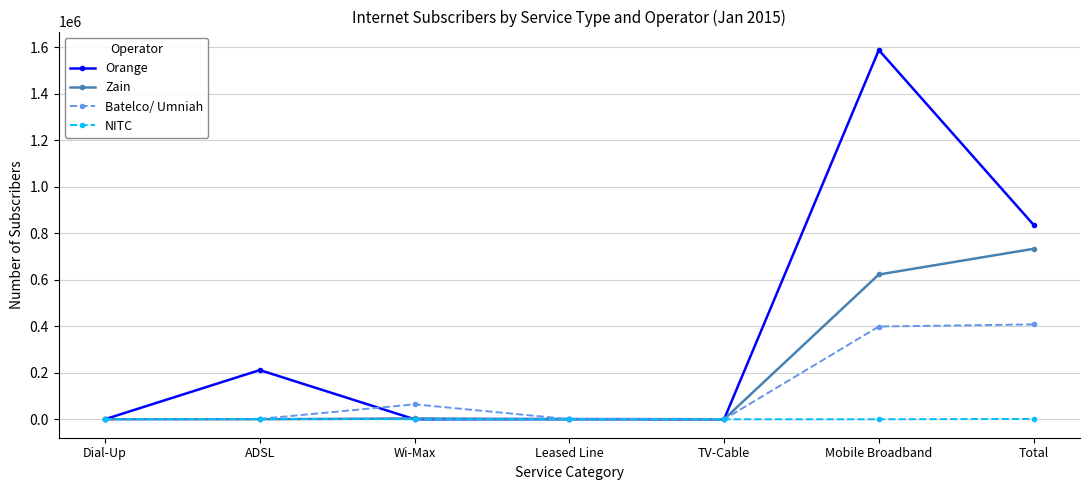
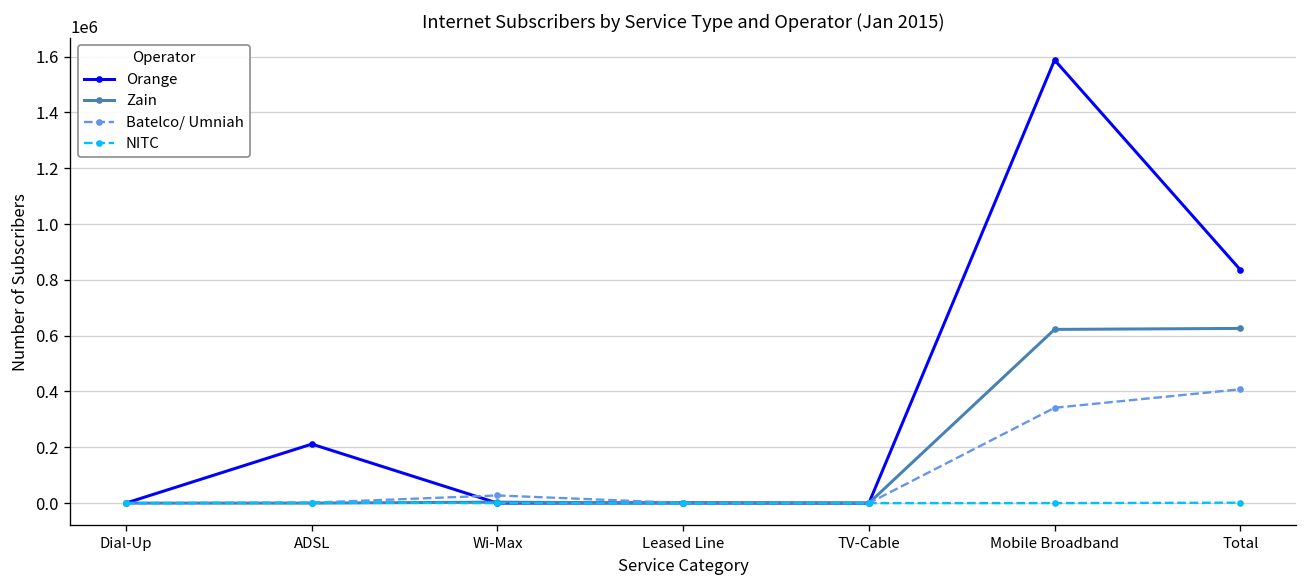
  {
    "Orange": {
      "ADSL": 210000,
      "Mobile Broadband": 1590000,
      "Total": 840000
    },
    "Zain": {
      "Mobile Broadband": 620000,
-     "Total": 730000
+     "Total": 630000
    },
    "Batelco/ Umniah": {
-     "Wi-Max": 60000,
-     "Mobile Broadband": 400000,
+     "Wi-Max": 30000,
+     "Mobile Broadband": 340000,
      "Total": 410000
    },
    "NITC": {
      "Mobile Broadband": 0,
      "Total": 0
    }
  }
